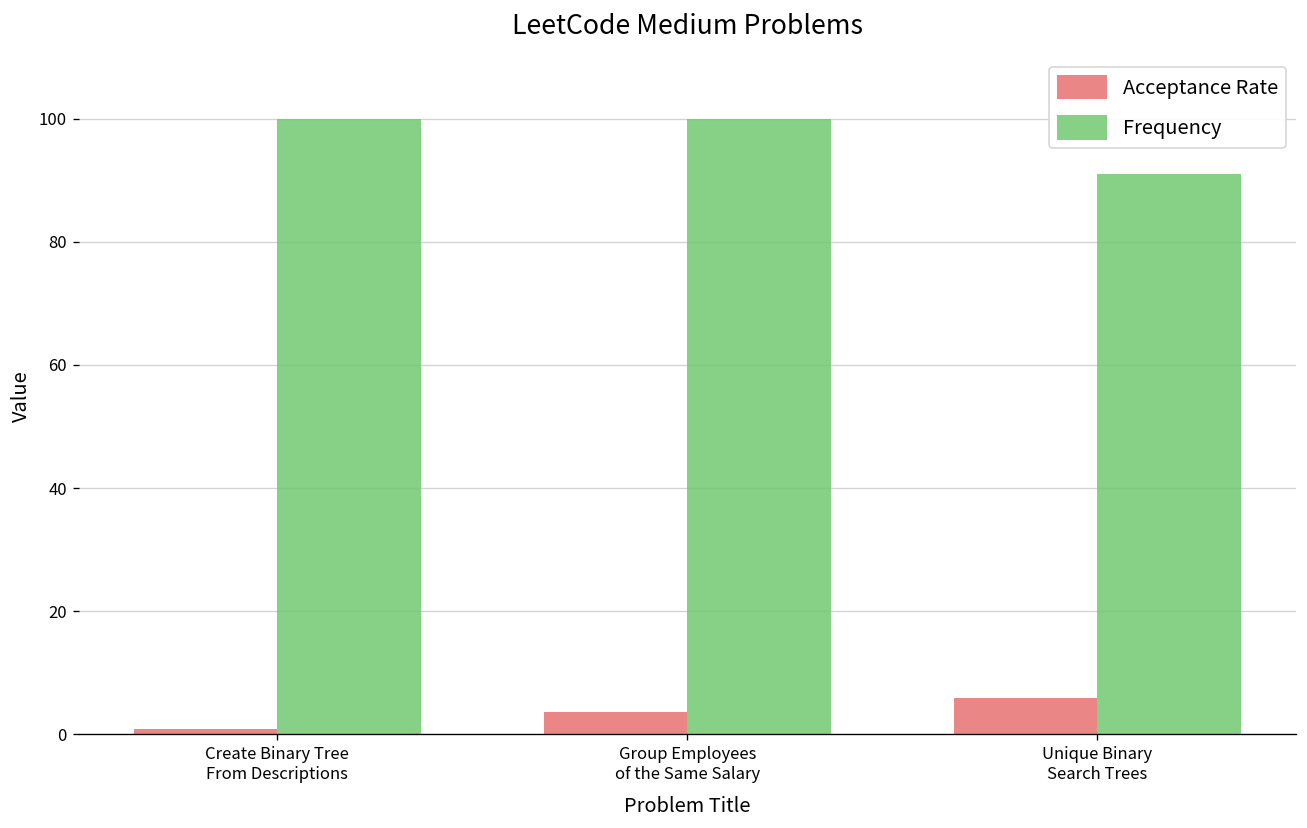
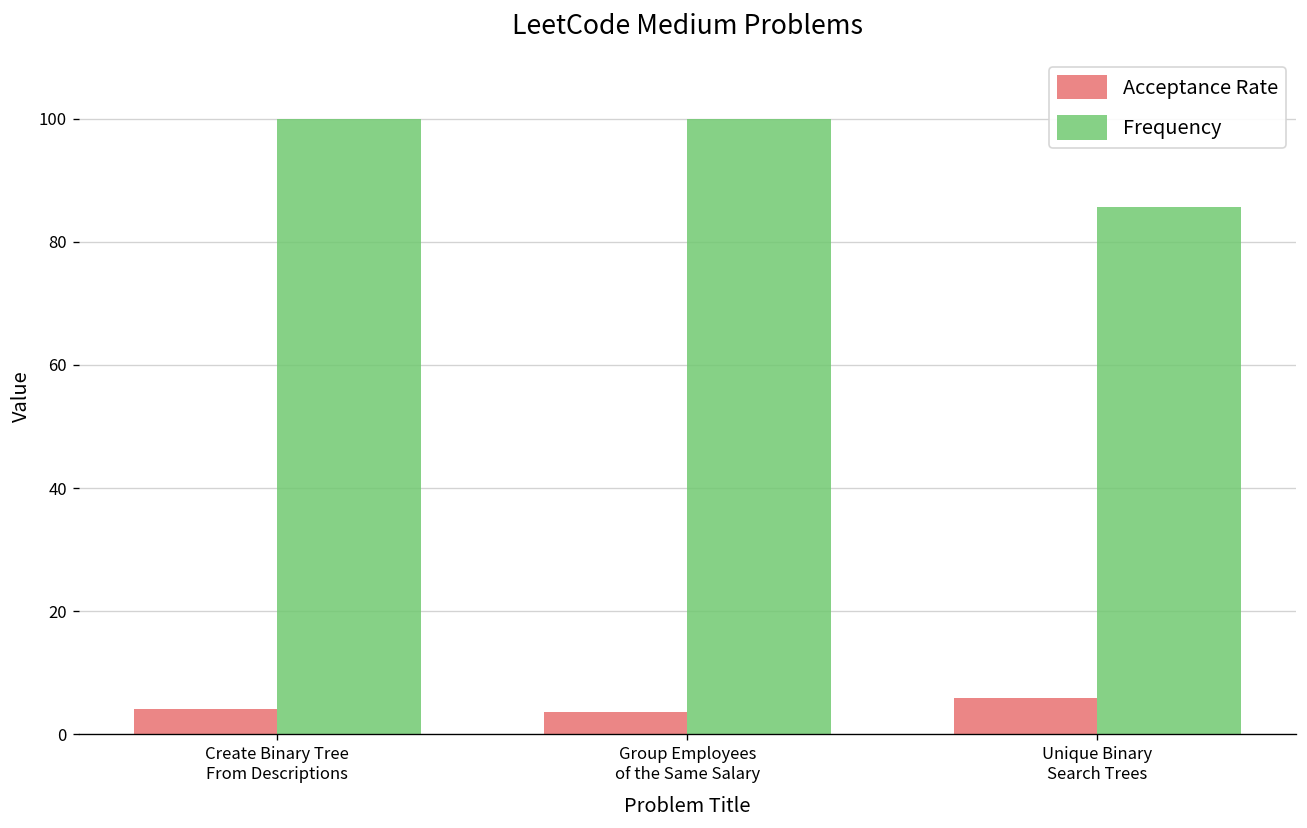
  {
    "Acceptance Rate": {
-     "Create Binary Tree From Descriptions": 1,
+     "Create Binary Tree From Descriptions": 4,
      "Group Employees of the Same Salary": 4,
      "Unique Binary Search Trees": 6
    },
    "Frequency": {
      "Create Binary Tree From Descriptions": 100,
      "Group Employees of the Same Salary": 100,
-     "Unique Binary Search Trees": 91
+     "Unique Binary Search Trees": 86
    }
  }
